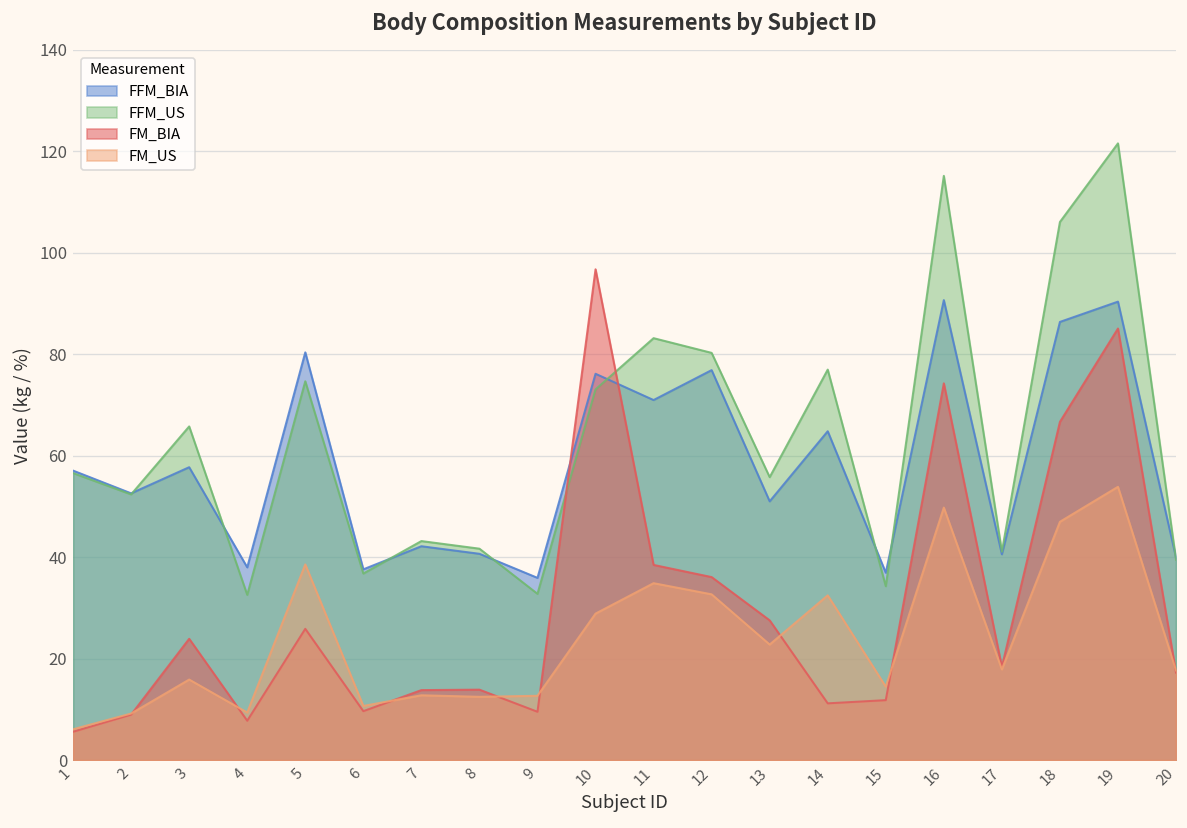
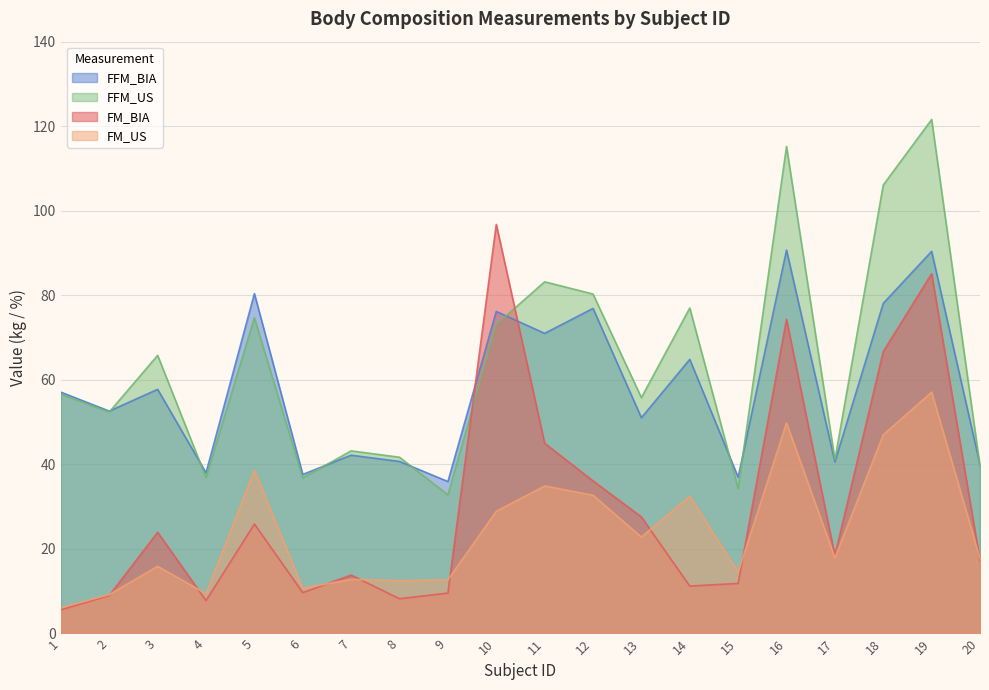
  {
    "FFM_BIA": {
      "3": 58,
      "4": 38,
      "5": 80,
      "6": 38,
      "7": 42,
      "8": 41,
      "9": 36,
      "10": 76,
      "11": 71,
      "12": 77,
      "13": 51,
      "14": 65,
      "15": 37,
      "16": 91,
-     "18": 86,
+     "18": 78,
      "19": 90
    },
    "FFM_US": {
      "3": 66,
-     "4": 33,
+     "4": 37,
      "5": 75,
      "6": 37,
      "7": 43,
      "8": 42,
      "9": 33,
      "10": 73,
      "11": 83,
      "12": 80,
      "13": 56,
      "14": 77,
      "15": 34,
      "16": 115,
      "18": 106,
      "19": 122
    },
    "FM_BIA": {
      "3": 24,
      "4": 8,
      "5": 26,
      "6": 10,
      "7": 14,
-     "8": 14,
+     "8": 8,
      "9": 10,
      "10": 97,
-     "11": 39,
+     "11": 45,
      "12": 36,
      "13": 28,
      "14": 11,
      "15": 12,
      "16": 74,
      "18": 67,
      "19": 85
    },
    "FM_US": {
      "3": 16,
      "4": 9,
      "5": 39,
      "6": 11,
      "7": 13,
      "8": 13,
      "9": 13,
      "10": 29,
      "11": 35,
      "12": 33,
      "13": 23,
      "14": 33,
      "15": 15,
      "16": 50,
      "18": 47,
-     "19": 54
+     "19": 57
    }
  }
